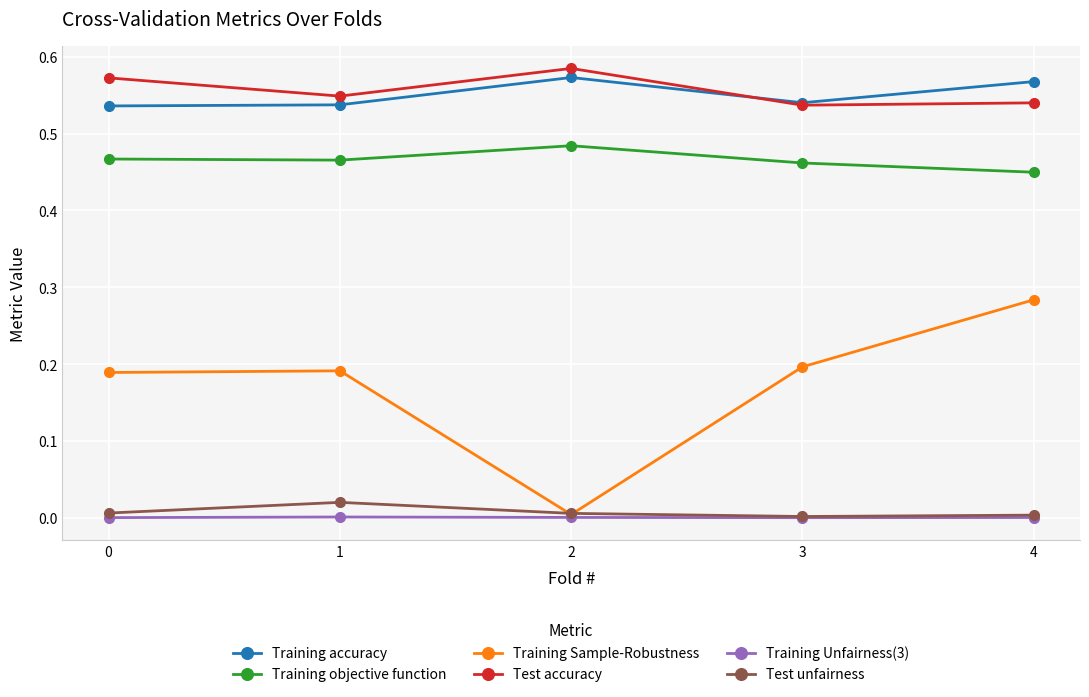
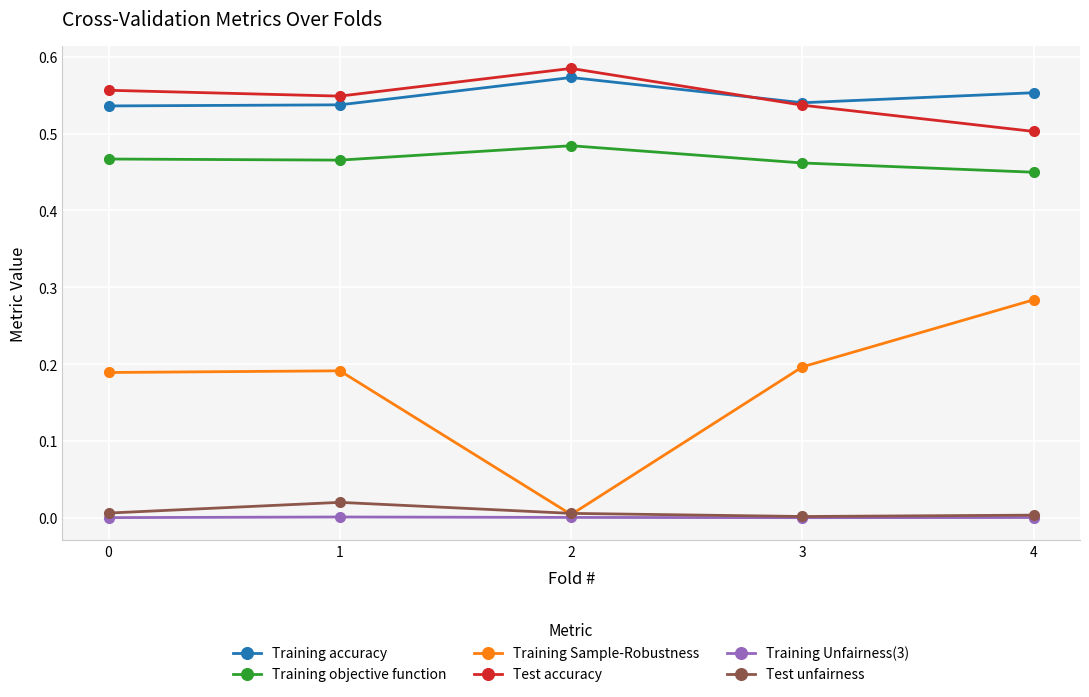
  {
    "Training accuracy": {
      "0": 0.54,
      "1": 0.54,
      "2": 0.57,
-     "4": 0.57
+     "4": 0.55
    },
    "Training objective function": {
      "0": 0.47,
      "1": 0.47,
      "2": 0.48,
      "3": 0.46,
      "4": 0.45
    },
    "Training Sample-Robustness": {
      "0": 0.19,
      "1": 0.19,
      "3": 0.20,
      "4": 0.28
    },
    "Test accuracy": {
-     "0": 0.57,
+     "0": 0.56,
      "1": 0.55,
      "2": 0.58,
-     "4": 0.54
+     "4": 0.50
    },
    "Training Unfairness(3)": {
      "0": 0.00,
      "1": 0.00,
      "2": 0.00
    },
    "Test unfairness": {
      "0": 0.01,
      "1": 0.02
    }
  }
